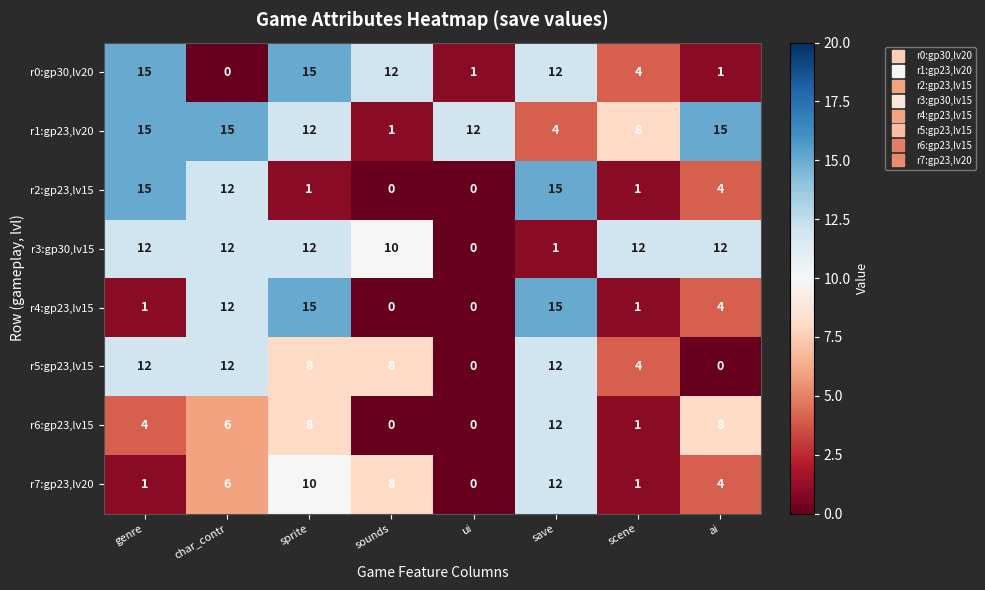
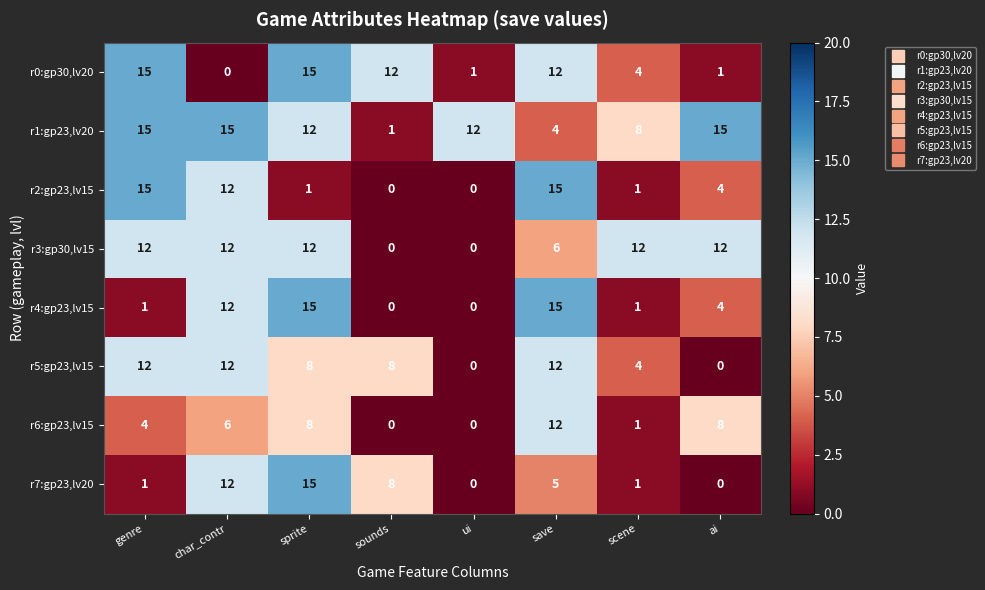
  {
    "r0:gp30,lv20": {
      "genre": 15,
      "char_contr": 0,
      "sprite": 15,
      "sounds": 12,
      "ui": 1,
      "save": 12,
      "scene": 4,
      "ai": 1
    },
    "r1:gp23,lv20": {
      "genre": 15,
      "char_contr": 15,
      "sprite": 12,
      "sounds": 1,
      "ui": 12,
      "save": 4,
      "scene": 8,
      "ai": 15
    },
    "r2:gp23,lv15": {
      "genre": 15,
      "char_contr": 12,
      "sprite": 1,
      "sounds": 0,
      "ui": 0,
      "save": 15,
      "scene": 1,
      "ai": 4
    },
    "r3:gp30,lv15": {
      "genre": 12,
      "char_contr": 12,
      "sprite": 12,
-     "sounds": 10,
+     "sounds": 0,
      "ui": 0,
-     "save": 1,
+     "save": 6,
      "scene": 12,
      "ai": 12
    },
    "r4:gp23,lv15": {
      "genre": 1,
      "char_contr": 12,
      "sprite": 15,
      "sounds": 0,
      "ui": 0,
      "save": 15,
      "scene": 1,
      "ai": 4
    },
    "r5:gp23,lv15": {
      "genre": 12,
      "char_contr": 12,
      "sprite": 8,
      "sounds": 8,
      "ui": 0,
      "save": 12,
      "scene": 4,
      "ai": 0
    },
    "r6:gp23,lv15": {
      "genre": 4,
      "char_contr": 6,
      "sprite": 8,
      "sounds": 0,
      "ui": 0,
      "save": 12,
      "scene": 1,
      "ai": 8
    },
    "r7:gp23,lv20": {
      "genre": 1,
-     "char_contr": 6,
-     "sprite": 10,
+     "char_contr": 12,
+     "sprite": 15,
      "sounds": 8,
      "ui": 0,
-     "save": 12,
+     "save": 5,
      "scene": 1,
-     "ai": 4
+     "ai": 0
    }
  }
